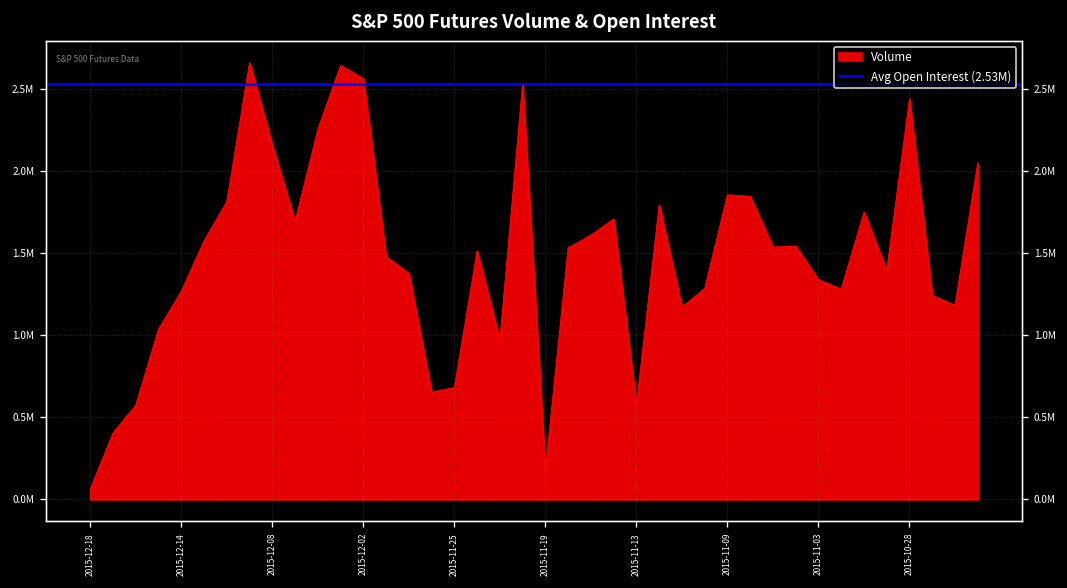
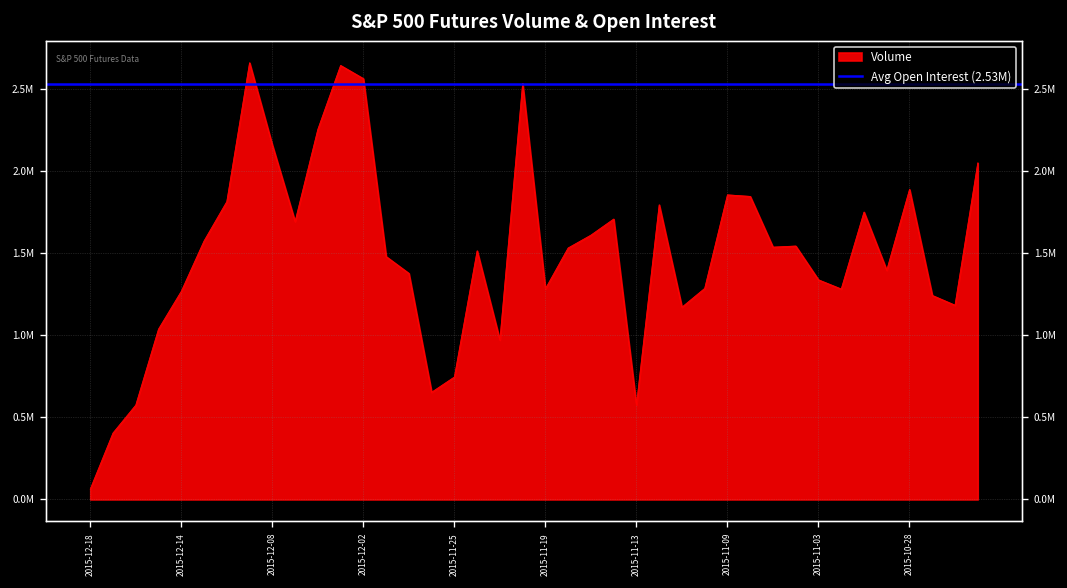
  {
    "2015-12-18": 60000,
    "2015-12-14": 1270000,
    "2015-12-08": 2160000,
    "2015-12-02": 2560000,
-   "2015-11-25": 680000,
-   "2015-11-19": 180000,
+   "2015-11-25": 750000,
+   "2015-11-19": 1280000,
    "2015-11-13": 580000,
    "2015-11-09": 1860000,
    "2015-11-03": 1340000,
-   "2015-10-28": 2440000
+   "2015-10-28": 1890000
  }
